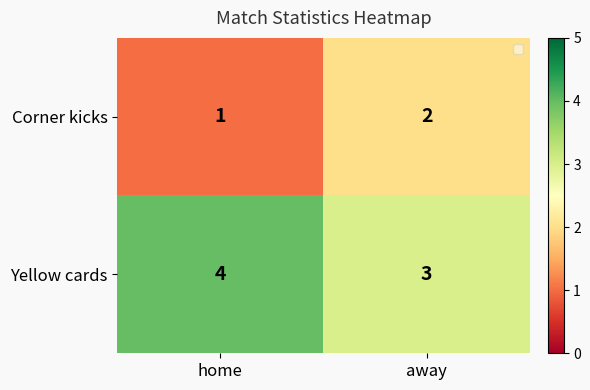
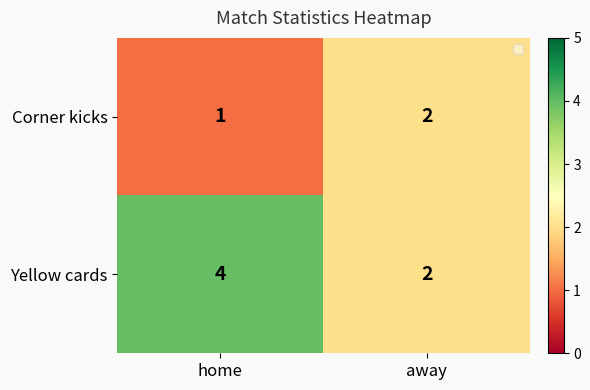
  {
    "Corner kicks": {
      "home": 1,
      "away": 2
    },
    "Yellow cards": {
      "home": 4,
-     "away": 3
+     "away": 2
    }
  }
